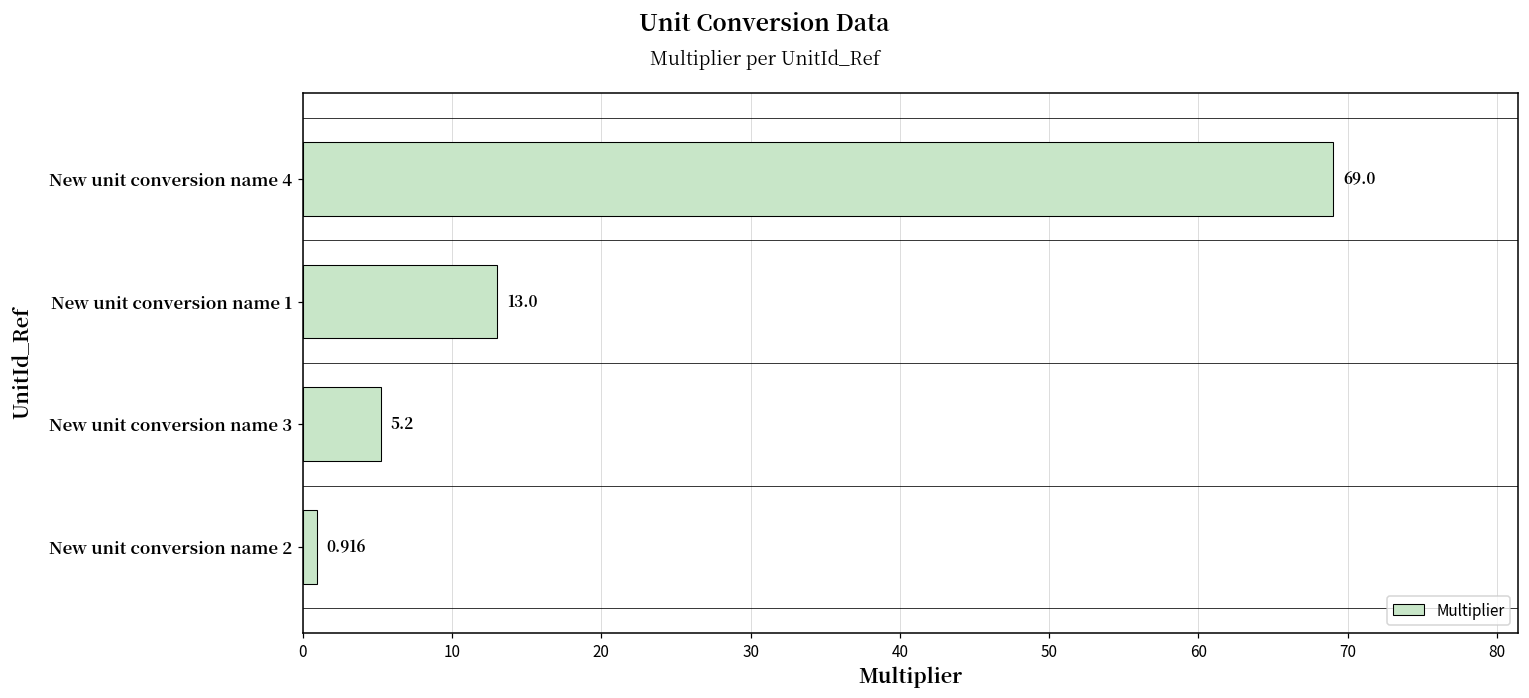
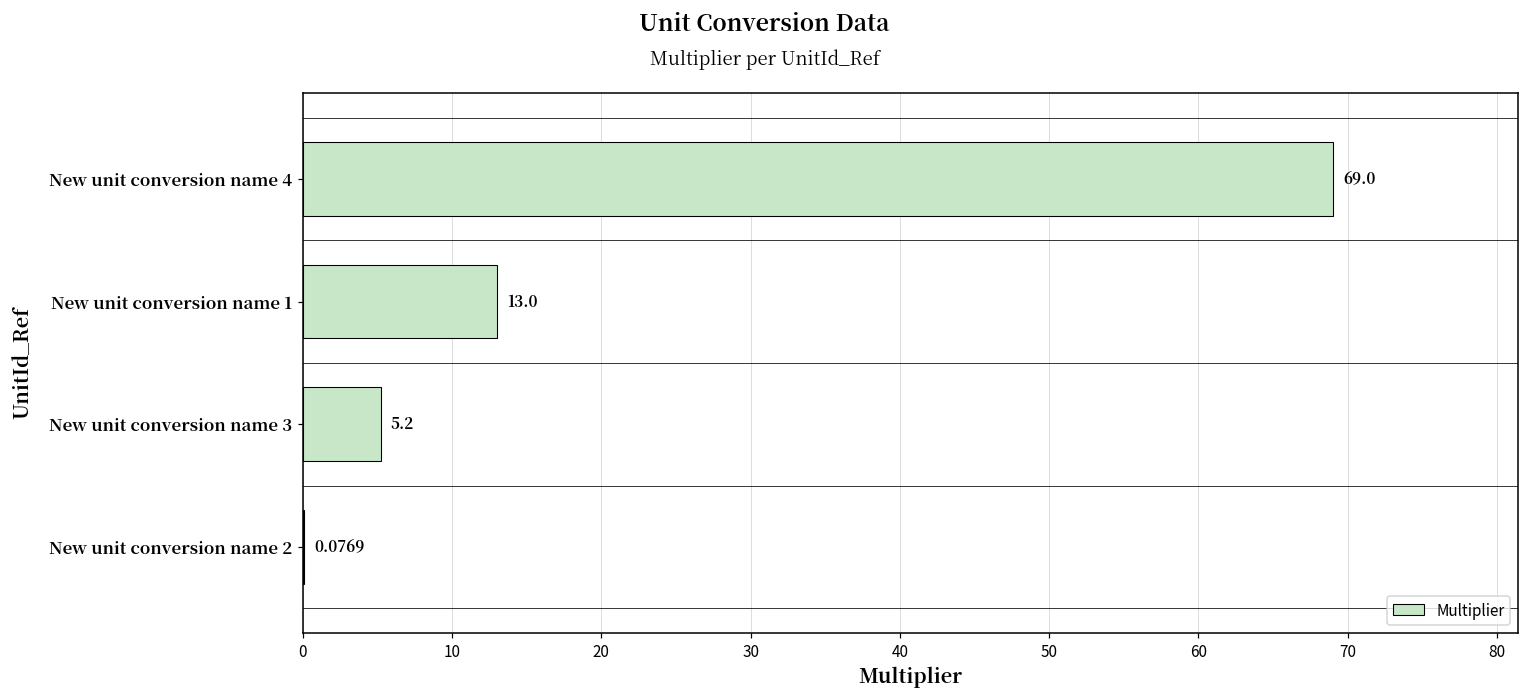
  {
    "New unit conversion name 4": 69.0,
    "New unit conversion name 1": 13.0,
    "New unit conversion name 3": 5.2,
-   "New unit conversion name 2": 0.916
+   "New unit conversion name 2": 0.0769
  }
